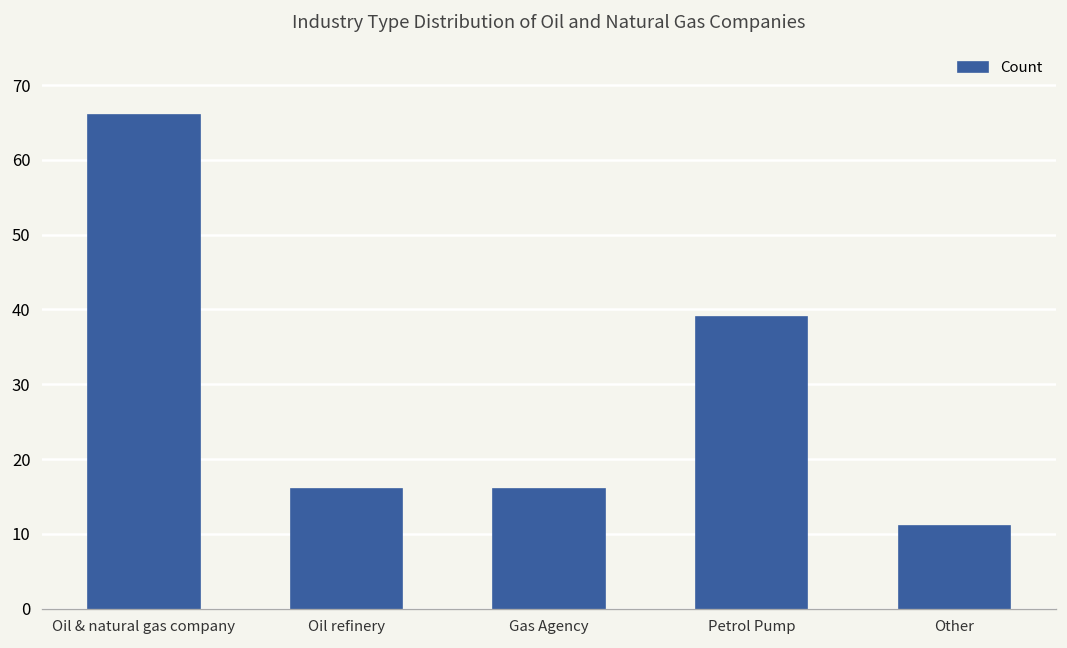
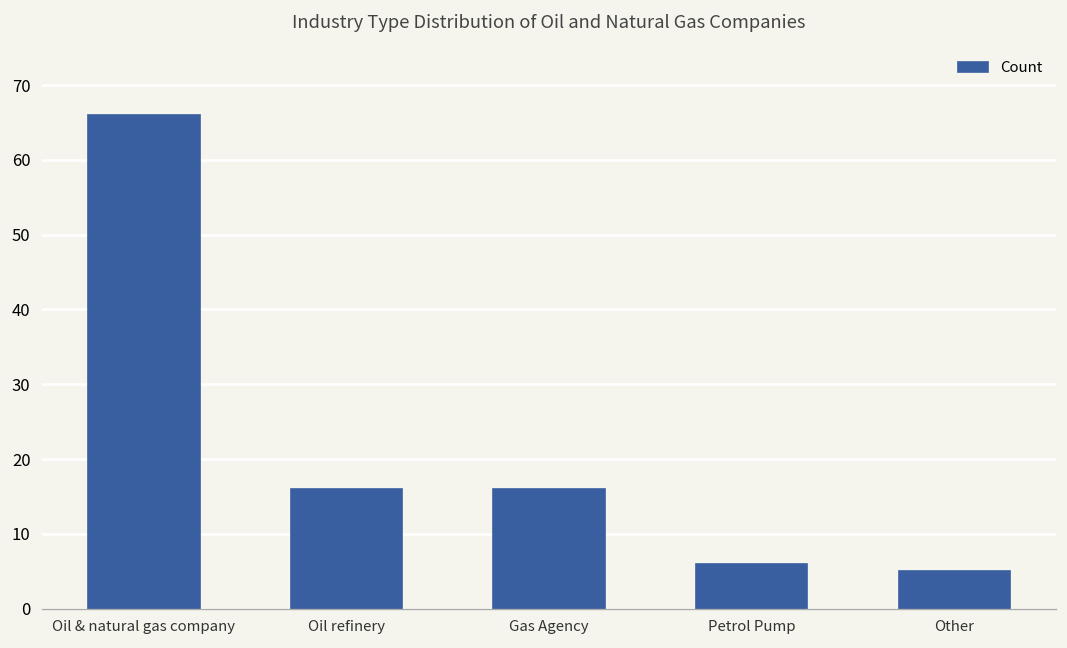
  {
    "Oil & natural gas company": 66,
    "Oil refinery": 16,
    "Gas Agency": 16,
-   "Petrol Pump": 39,
-   "Other": 11
+   "Petrol Pump": 6,
+   "Other": 5
  }
